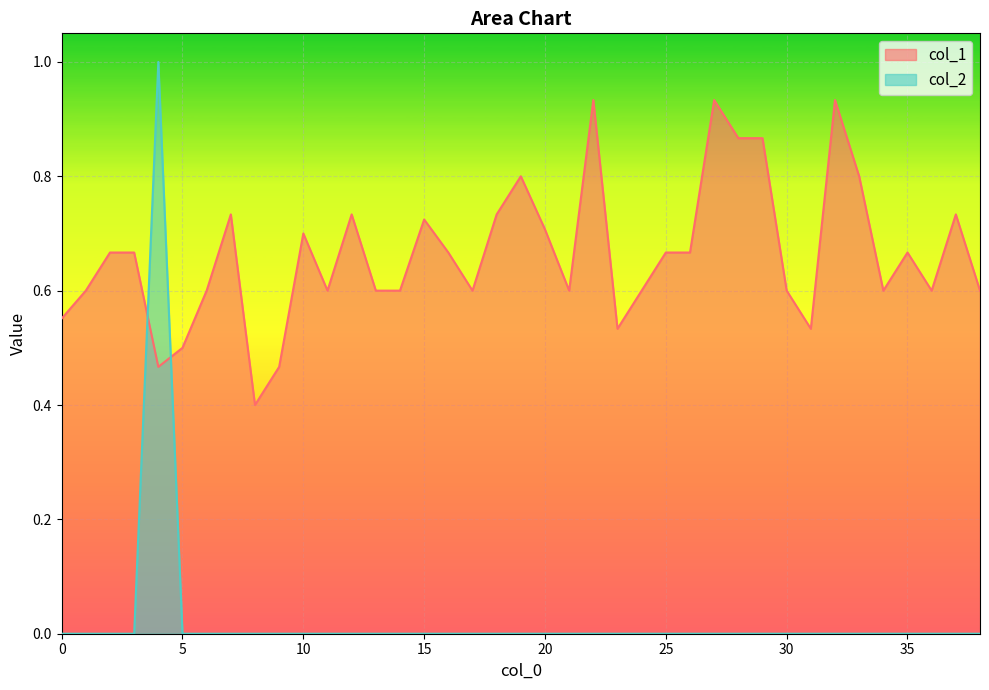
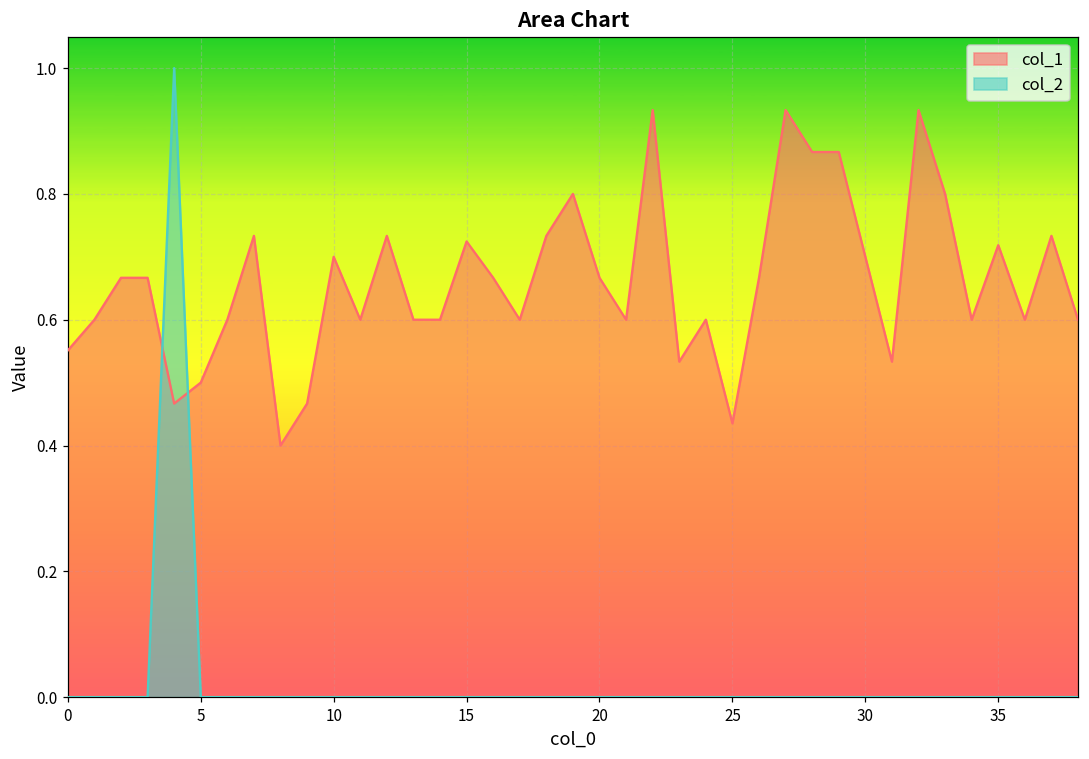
  {
    "col_1": {
      "0": 0.55,
      "5": 0.50,
      "10": 0.70,
      "15": 0.72,
-     "20": 0.71,
-     "25": 0.67,
-     "30": 0.6,
-     "35": 0.67
+     "20": 0.67,
+     "25": 0.44,
+     "30": 0.7,
+     "35": 0.72
    },
    "col_2": {
      "0": 0.00,
      "5": 0.00,
      "10": 0.00,
      "15": 0.00,
      "20": 0.00,
      "25": 0.00,
      "30": 0.00,
      "35": 0.00
    }
  }
